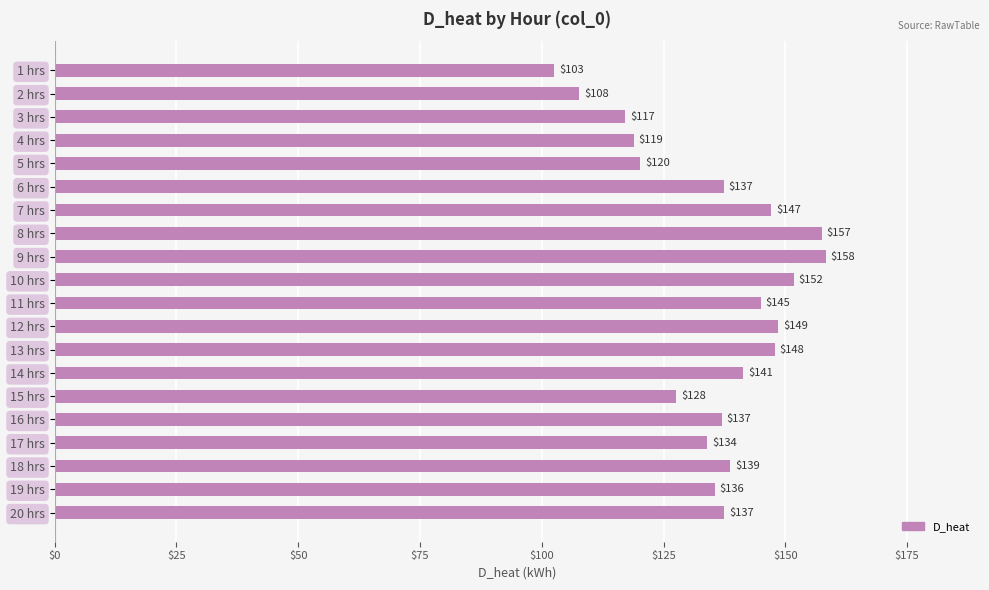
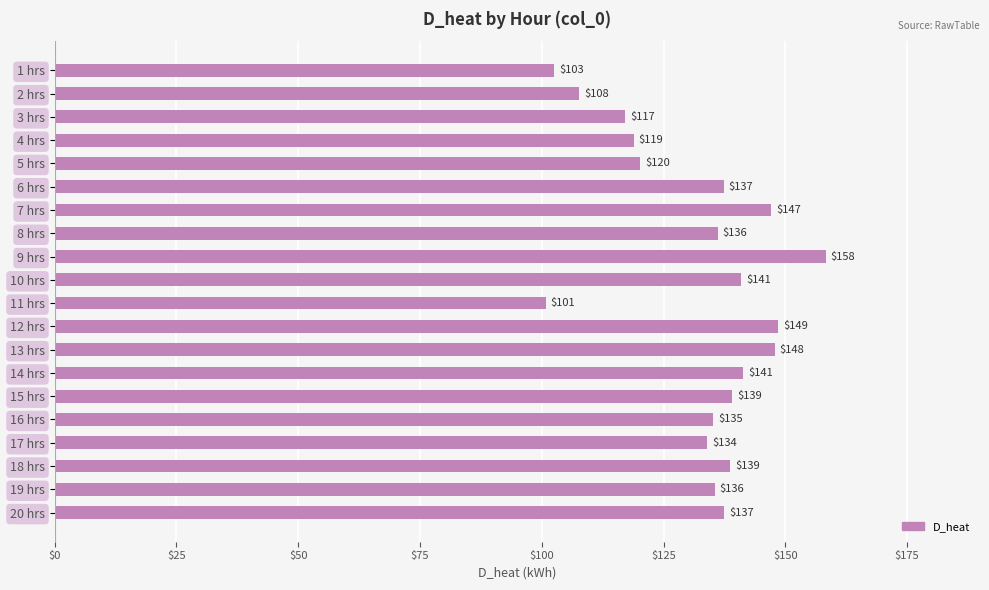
  {
    "1 hrs": "$103",
    "2 hrs": "$108",
    "3 hrs": "$117",
    "4 hrs": "$119",
    "5 hrs": "$120",
    "6 hrs": "$137",
    "7 hrs": "$147",
-   "8 hrs": "$157",
+   "8 hrs": "$136",
    "9 hrs": "$158",
-   "10 hrs": "$152",
-   "11 hrs": "$145",
+   "10 hrs": "$141",
+   "11 hrs": "$101",
    "12 hrs": "$149",
    "13 hrs": "$148",
    "14 hrs": "$141",
-   "15 hrs": "$128",
-   "16 hrs": "$137",
+   "15 hrs": "$139",
+   "16 hrs": "$135",
    "17 hrs": "$134",
    "18 hrs": "$139",
    "19 hrs": "$136",
    "20 hrs": "$137"
  }
